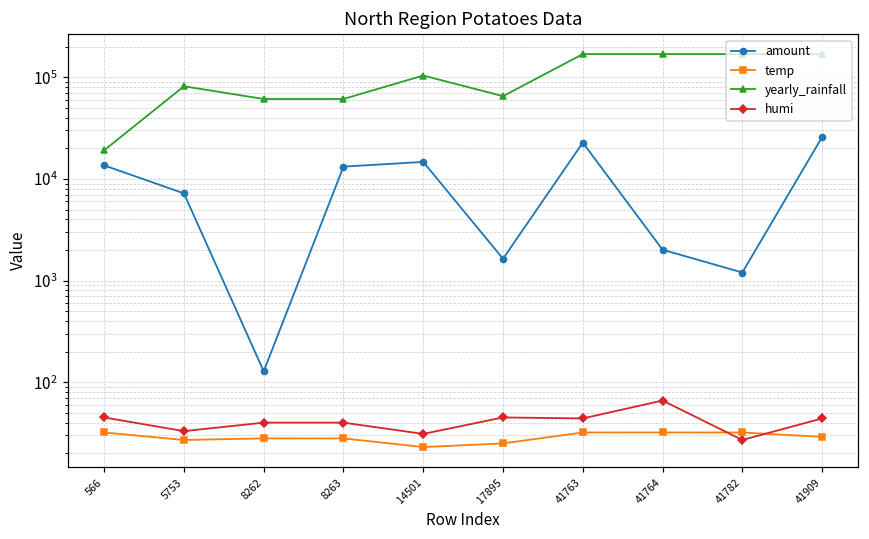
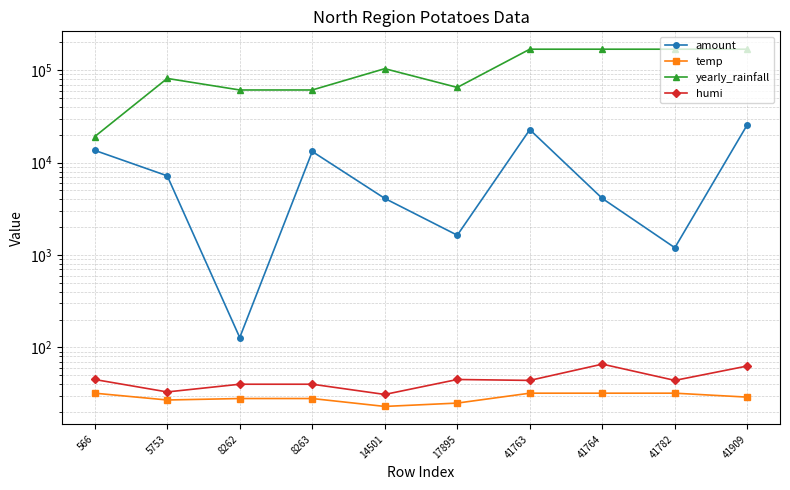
  {
    "amount": {
      "566": 14000,
      "5753": 7000,
      "8262": 130,
      "8263": 13000,
-     "14501": 15000,
+     "14501": 4000,
      "17895": 1600,
      "41763": 23000,
-     "41764": 2000,
+     "41764": 4000,
      "41782": 1200,
      "41909": 26000
    },
    "temp": {
      "566": 32,
      "5753": 27,
      "8262": 28,
      "8263": 28,
      "14501": 23,
      "17895": 25,
      "41763": 32,
      "41764": 32,
      "41782": 32,
      "41909": 29
    },
    "yearly_rainfall": {
      "566": 19000,
      "5753": 80000,
      "8262": 60000,
      "8263": 60000,
      "14501": 100000,
      "17895": 70000,
      "41763": 170000,
      "41764": 170000
    },
    "humi": {
      "566": 50,
      "5753": 33,
      "8262": 40,
      "8263": 40,
      "14501": 31,
      "17895": 50,
      "41763": 40,
      "41764": 70,
-     "41782": 27,
-     "41909": 40
+     "41782": 40,
+     "41909": 60
    }
  }
